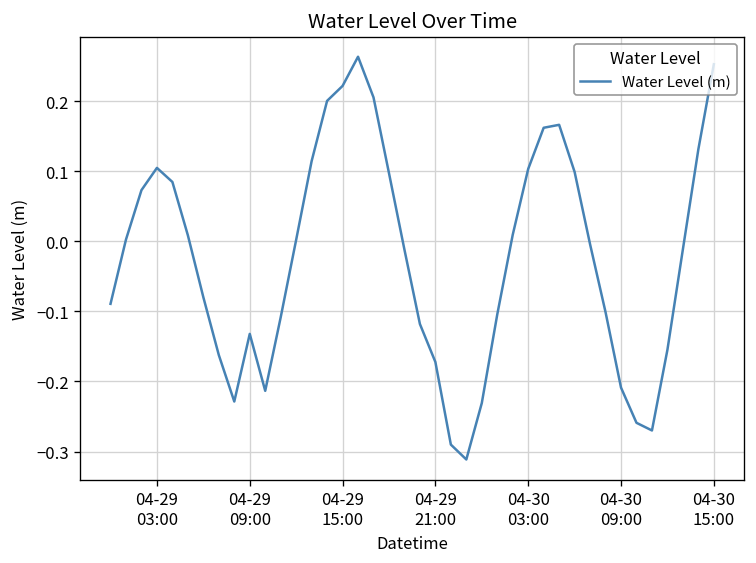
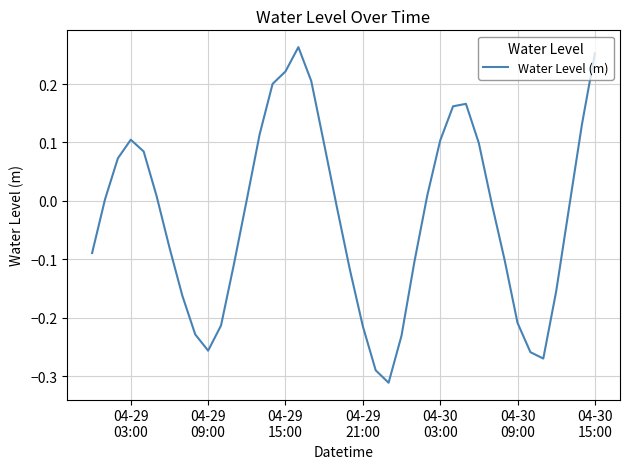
  {
    "04-29 03:00": 0.10,
-   "04-29 09:00": -0.13,
+   "04-29 09:00": -0.26,
    "04-29 15:00": 0.22,
-   "04-29 21:00": -0.17,
+   "04-29 21:00": -0.21,
    "04-30 03:00": 0.10,
    "04-30 09:00": -0.21
  }
